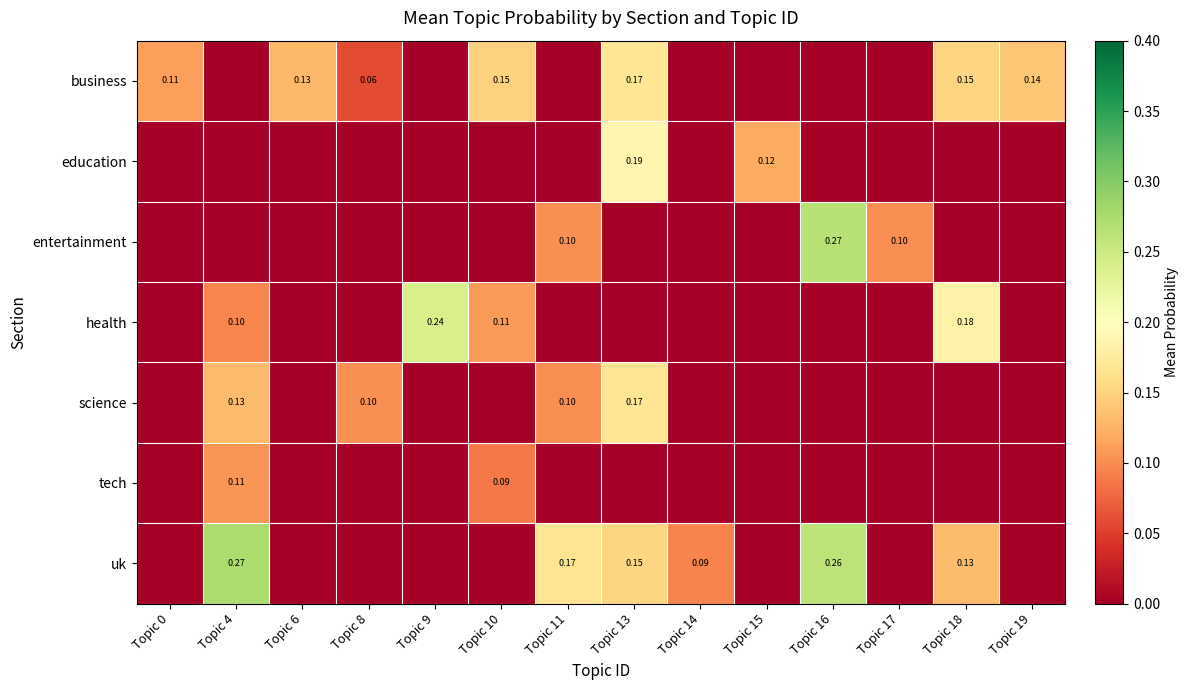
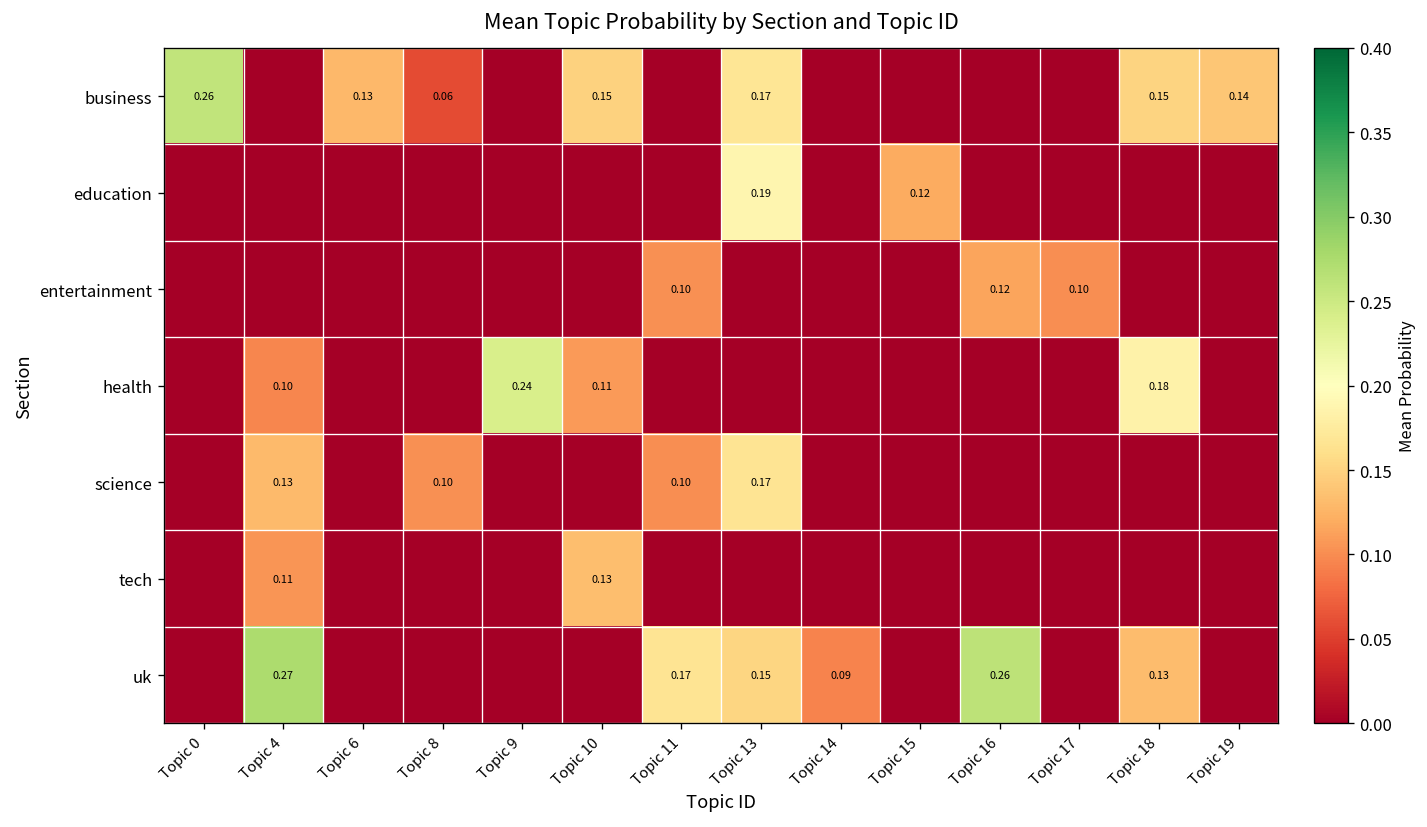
  {
    "business": {
-     "Topic 0": 0.11,
+     "Topic 0": 0.26,
      "Topic 6": 0.13,
      "Topic 8": 0.06,
      "Topic 10": 0.15,
      "Topic 13": 0.17,
      "Topic 18": 0.15,
      "Topic 19": 0.14
    },
    "education": {
      "Topic 13": 0.19,
      "Topic 15": 0.12
    },
    "entertainment": {
      "Topic 11": 0.10,
-     "Topic 16": 0.27,
+     "Topic 16": 0.12,
      "Topic 17": 0.10
    },
    "health": {
      "Topic 4": 0.10,
      "Topic 9": 0.24,
      "Topic 10": 0.11,
      "Topic 18": 0.18
    },
    "science": {
      "Topic 4": 0.13,
      "Topic 8": 0.10,
      "Topic 11": 0.10,
      "Topic 13": 0.17
    },
    "tech": {
      "Topic 4": 0.11,
-     "Topic 10": 0.09
+     "Topic 10": 0.13
    },
    "uk": {
      "Topic 4": 0.27,
      "Topic 11": 0.17,
      "Topic 13": 0.15,
      "Topic 14": 0.09,
      "Topic 16": 0.26,
      "Topic 18": 0.13
    }
  }
